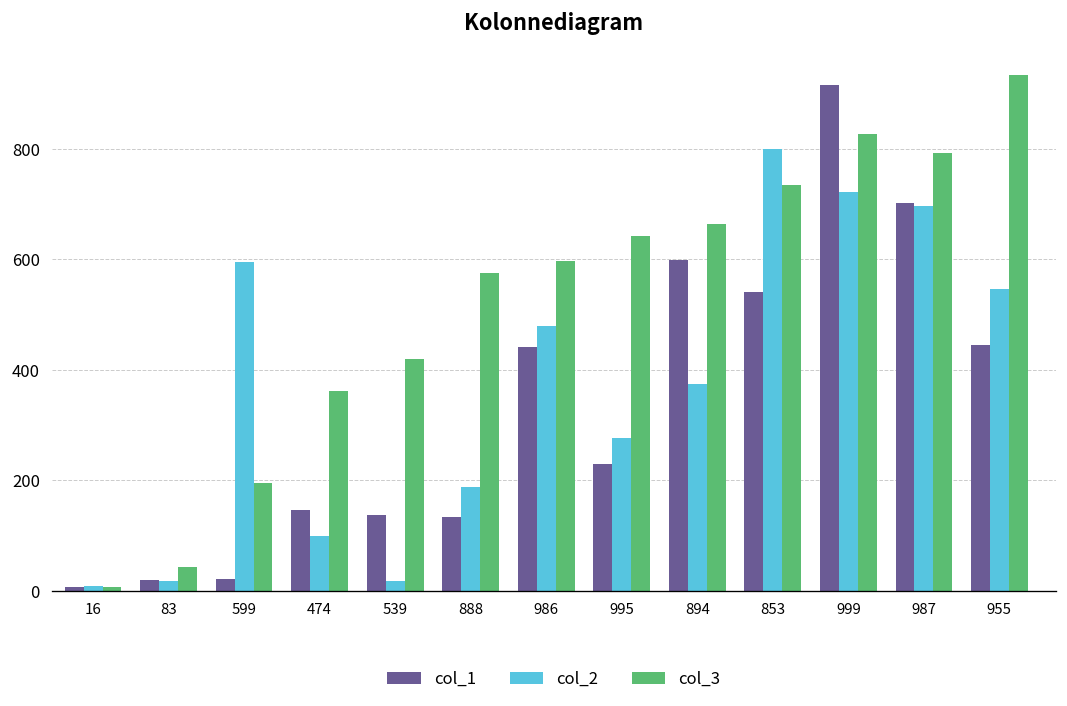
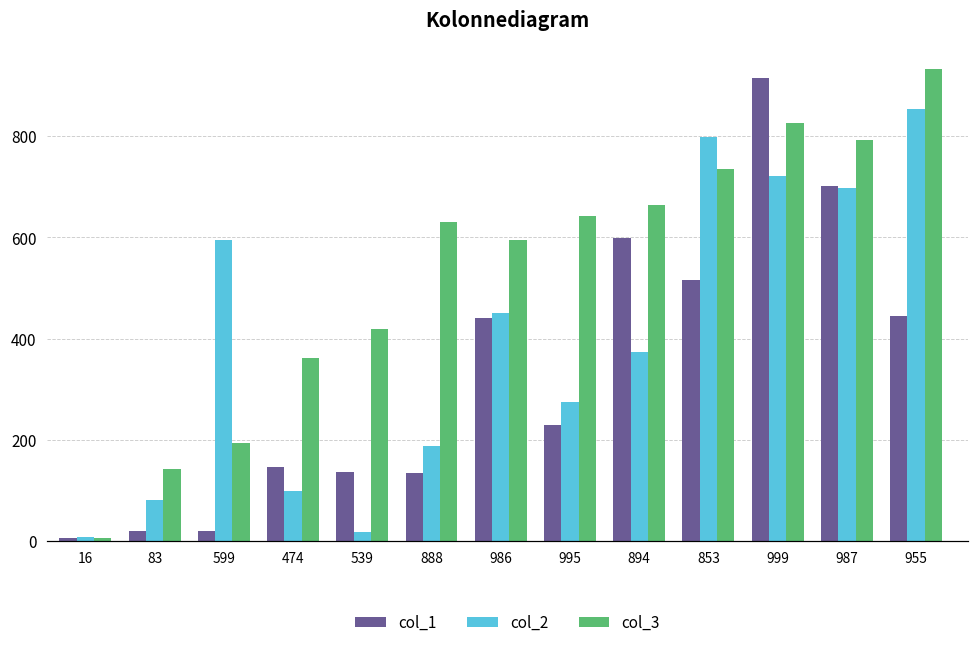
  {
    "col_1": {
      "16": 10,
      "83": 20,
      "599": 20,
      "474": 150,
      "539": 140,
      "888": 130,
      "986": 440,
      "995": 230,
      "894": 600,
-     "853": 540,
+     "853": 520,
      "999": 920,
      "987": 700,
      "955": 450
    },
    "col_2": {
      "16": 10,
-     "83": 20,
+     "83": 80,
      "599": 600,
      "474": 100,
      "539": 20,
      "888": 190,
-     "986": 480,
+     "986": 450,
      "995": 280,
      "894": 370,
      "853": 800,
      "999": 720,
      "987": 700,
-     "955": 550
+     "955": 850
    },
    "col_3": {
      "16": 10,
-     "83": 40,
+     "83": 140,
      "599": 190,
      "474": 360,
      "539": 420,
-     "888": 580,
+     "888": 630,
      "986": 600,
      "995": 640,
      "894": 660,
      "853": 740,
      "999": 830,
      "987": 790,
      "955": 930
    }
  }
